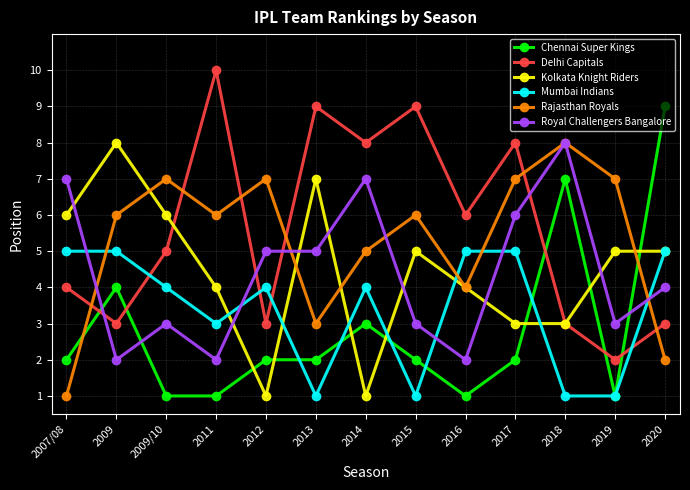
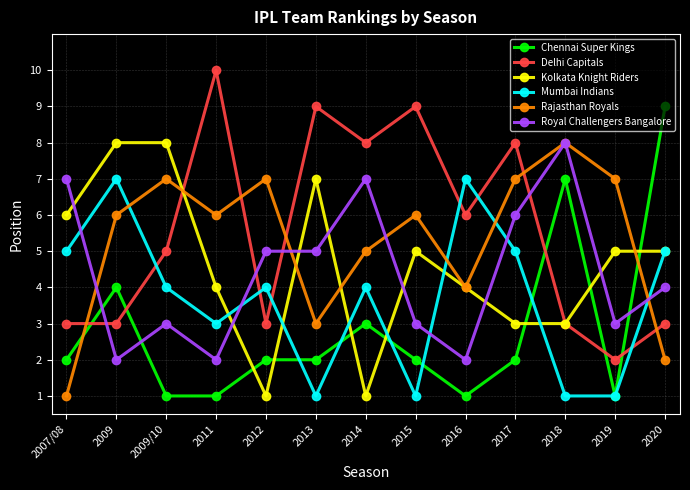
  {
    "Chennai Super Kings": {
      "2007/08": 2,
      "2009": 4,
      "2009/10": 1,
      "2011": 1,
      "2012": 2,
      "2013": 2,
      "2014": 3,
      "2015": 2,
      "2016": 1,
      "2017": 2,
      "2018": 7
    },
    "Delhi Capitals": {
-     "2007/08": 4,
+     "2007/08": 3,
      "2009": 3,
      "2009/10": 5,
      "2011": 10,
      "2012": 3,
      "2013": 9,
      "2014": 8,
      "2015": 9,
      "2016": 6,
      "2017": 8,
      "2019": 2,
      "2020": 3
    },
    "Kolkata Knight Riders": {
      "2007/08": 6,
      "2009": 8,
-     "2009/10": 6,
+     "2009/10": 8,
      "2011": 4,
      "2012": 1,
      "2013": 7,
      "2014": 1,
      "2015": 5,
      "2017": 3,
      "2019": 5
    },
    "Mumbai Indians": {
      "2007/08": 5,
-     "2009": 5,
+     "2009": 7,
      "2009/10": 4,
      "2011": 3,
      "2012": 4,
      "2013": 1,
      "2014": 4,
      "2015": 1,
-     "2016": 5,
+     "2016": 7,
      "2017": 5,
      "2018": 1
    },
    "Rajasthan Royals": {
      "2007/08": 1,
      "2009": 6,
      "2009/10": 7,
      "2011": 6,
      "2012": 7,
      "2013": 3,
      "2014": 5,
      "2015": 6,
      "2017": 7,
      "2019": 7,
      "2020": 2
    },
    "Royal Challengers Bangalore": {
      "2007/08": 7,
      "2009": 2,
      "2009/10": 3,
      "2011": 2,
      "2012": 5,
      "2013": 5,
      "2014": 7,
      "2015": 3,
      "2016": 2,
      "2017": 6,
      "2019": 3,
      "2020": 4
    }
  }
